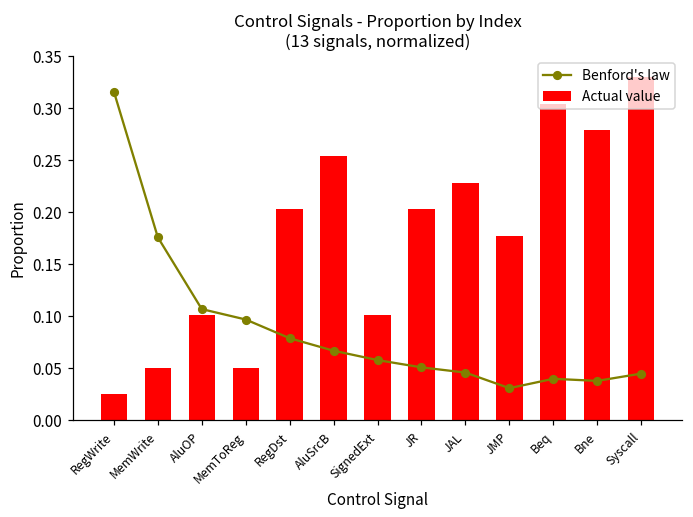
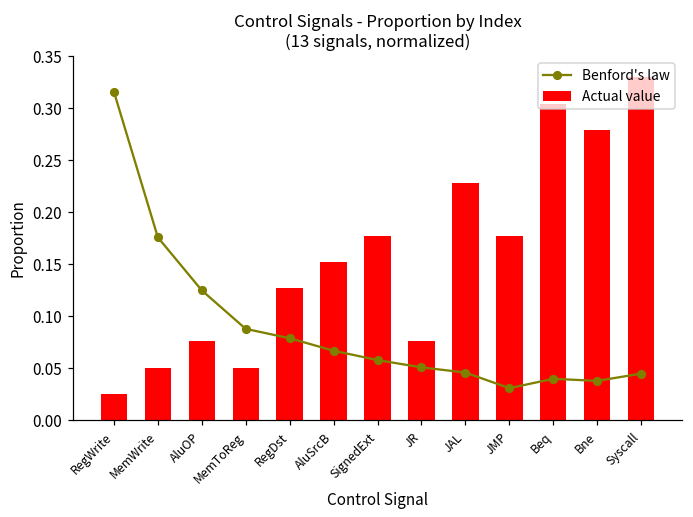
  {
    "Benford's law": {
      "RegWrite": 0.32,
      "MemWrite": 0.18,
-     "AluOP": 0.11,
-     "MemToReg": 0.10,
+     "AluOP": 0.13,
+     "MemToReg": 0.09,
      "RegDst": 0.08,
      "AluSrcB": 0.07,
      "SignedExt": 0.06,
      "JR": 0.05,
      "JAL": 0.05,
      "JMP": 0.03,
      "Beq": 0.04,
      "Bne": 0.04,
      "Syscall": 0.05
    },
    "Actual value": {
      "RegWrite": 0.03,
      "MemWrite": 0.05,
-     "AluOP": 0.10,
+     "AluOP": 0.08,
      "MemToReg": 0.05,
-     "RegDst": 0.20,
-     "AluSrcB": 0.25,
-     "SignedExt": 0.10,
-     "JR": 0.20,
+     "RegDst": 0.13,
+     "AluSrcB": 0.15,
+     "SignedExt": 0.18,
+     "JR": 0.08,
      "JAL": 0.23,
      "JMP": 0.18,
      "Bne": 0.28
    }
  }
